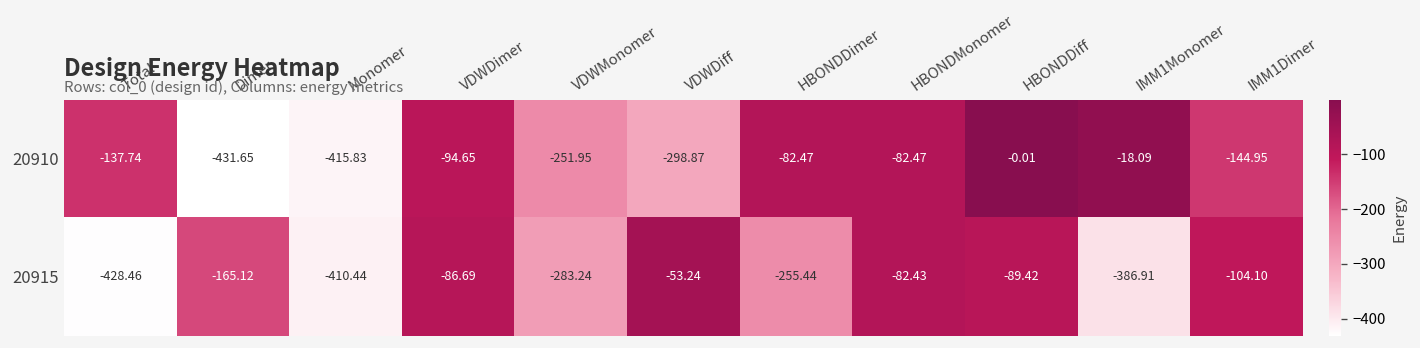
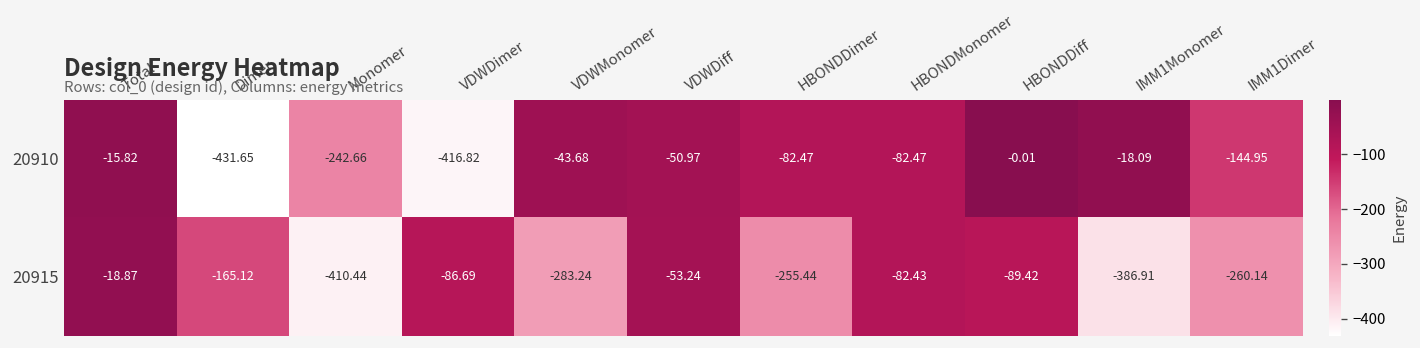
  {
    "20910": {
-     "Total": -137.74,
+     "Total": -15.82,
      "Dimer": -431.65,
-     "Monomer": -415.83,
-     "VDWDimer": -94.65,
-     "VDWMonomer": -251.95,
-     "VDWDiff": -298.87,
+     "Monomer": -242.66,
+     "VDWDimer": -416.82,
+     "VDWMonomer": -43.68,
+     "VDWDiff": -50.97,
      "HBONDDimer": -82.47,
      "HBONDMonomer": -82.47,
      "HBONDDiff": -0.01,
      "IMM1Monomer": -18.09,
      "IMM1Dimer": -144.95
    },
    "20915": {
-     "Total": -428.46,
+     "Total": -18.87,
      "Dimer": -165.12,
      "Monomer": -410.44,
      "VDWDimer": -86.69,
      "VDWMonomer": -283.24,
      "VDWDiff": -53.24,
      "HBONDDimer": -255.44,
      "HBONDMonomer": -82.43,
      "HBONDDiff": -89.42,
      "IMM1Monomer": -386.91,
-     "IMM1Dimer": -104.10
+     "IMM1Dimer": -260.14
    }
  }
